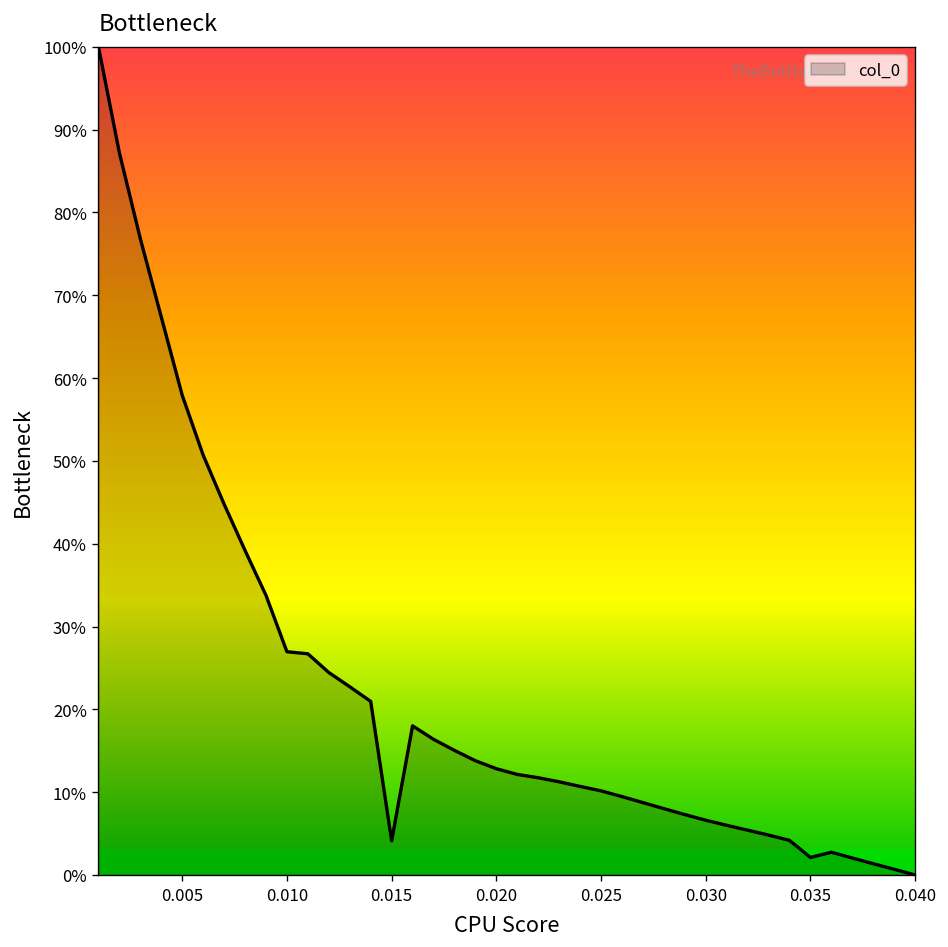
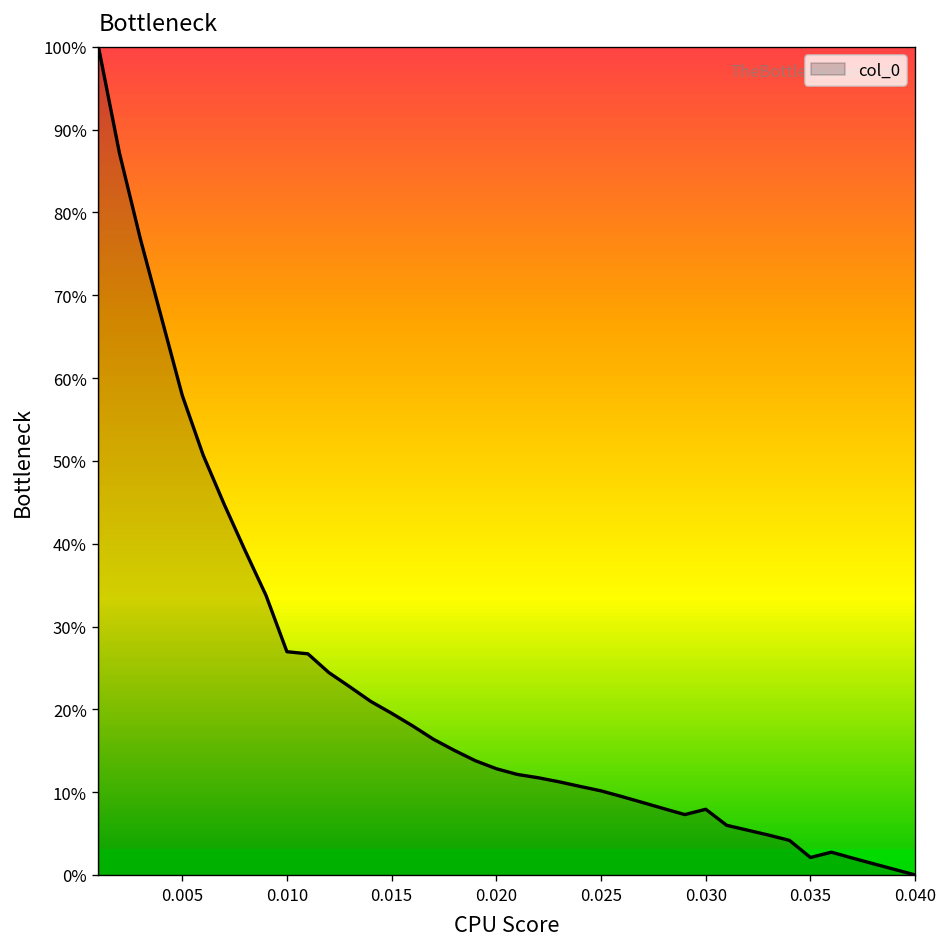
  {
    "0.005": "58%",
    "0.010": "27%",
-   "0.015": "4%",
+   "0.015": "20%",
    "0.020": "13%",
    "0.025": "10%",
-   "0.030": "7%"
+   "0.030": "8%"
  }
